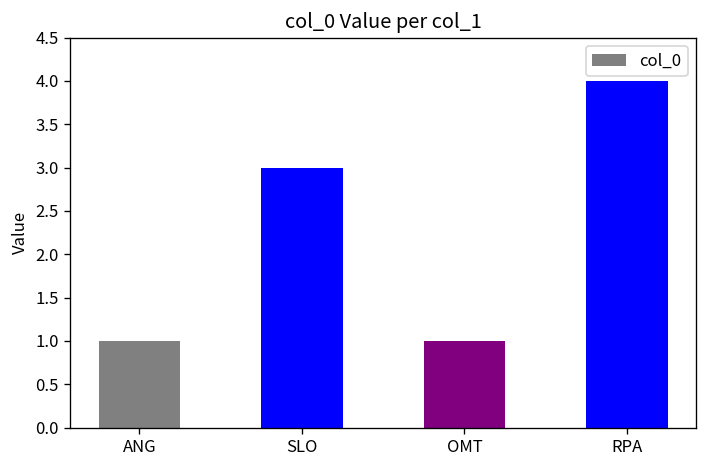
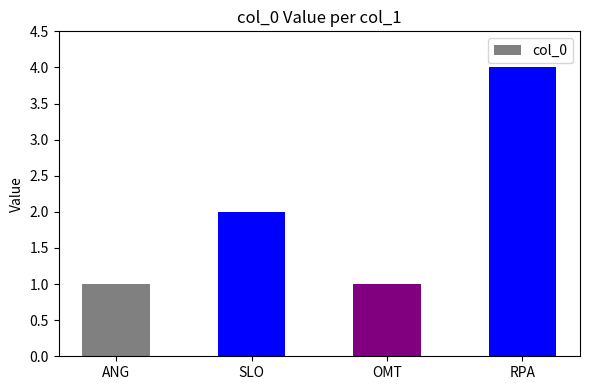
  {
    "ANG": 1,
-   "SLO": 3,
+   "SLO": 2,
    "OMT": 1,
    "RPA": 4
  }
